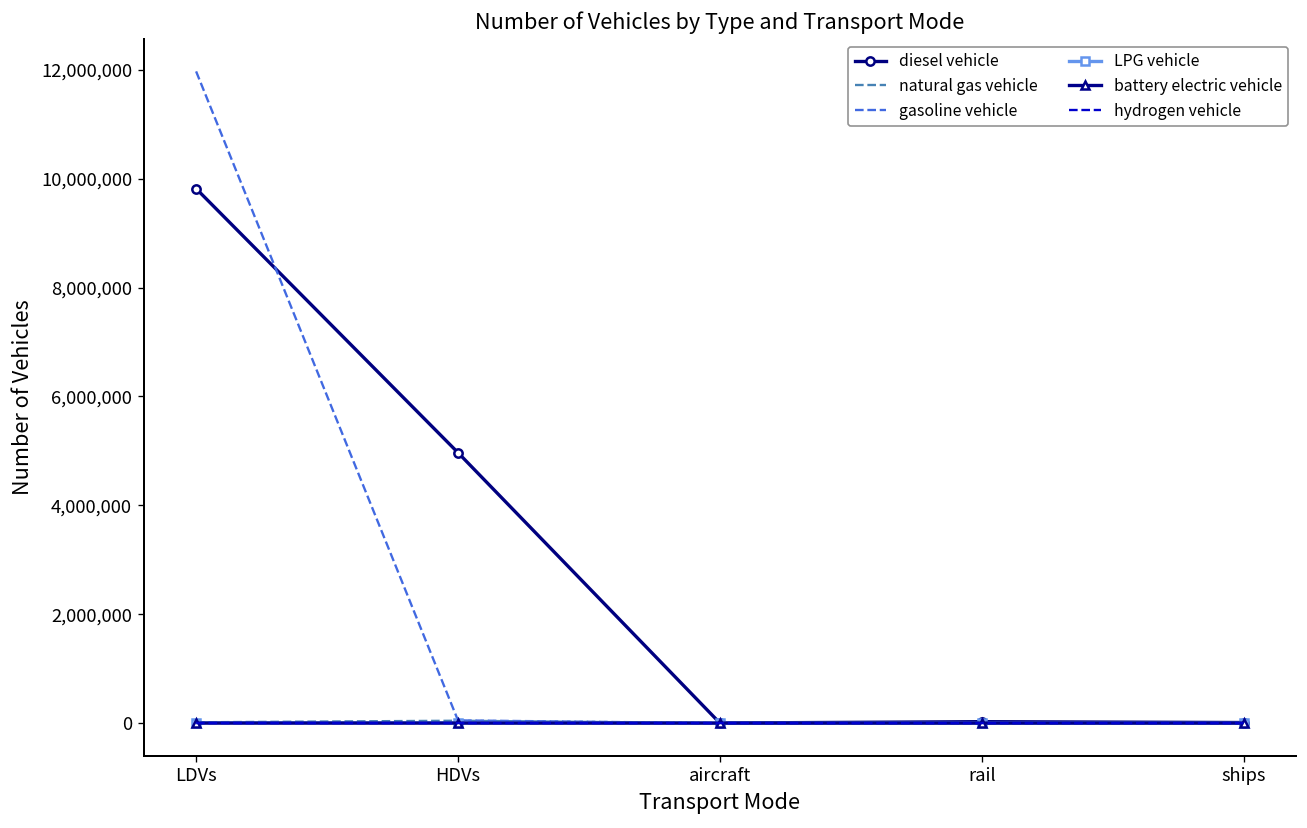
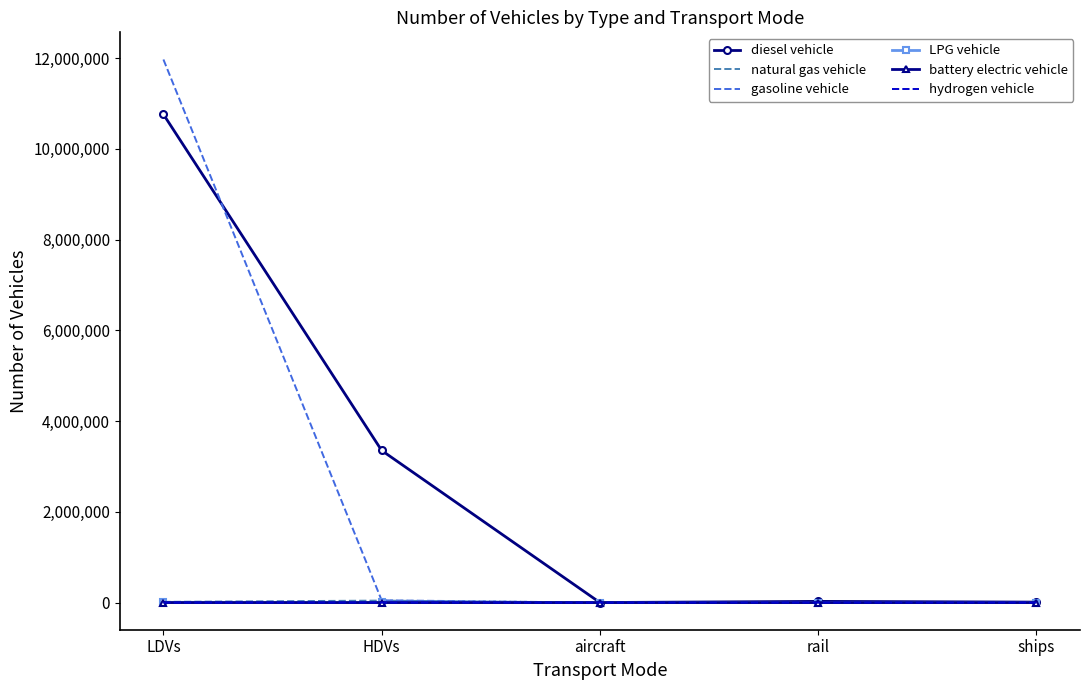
  {
    "diesel vehicle": {
-     "LDVs": "9,800,000",
-     "HDVs": "5,000,000"
+     "LDVs": "10,800,000",
+     "HDVs": "3,400,000"
    }
  }
